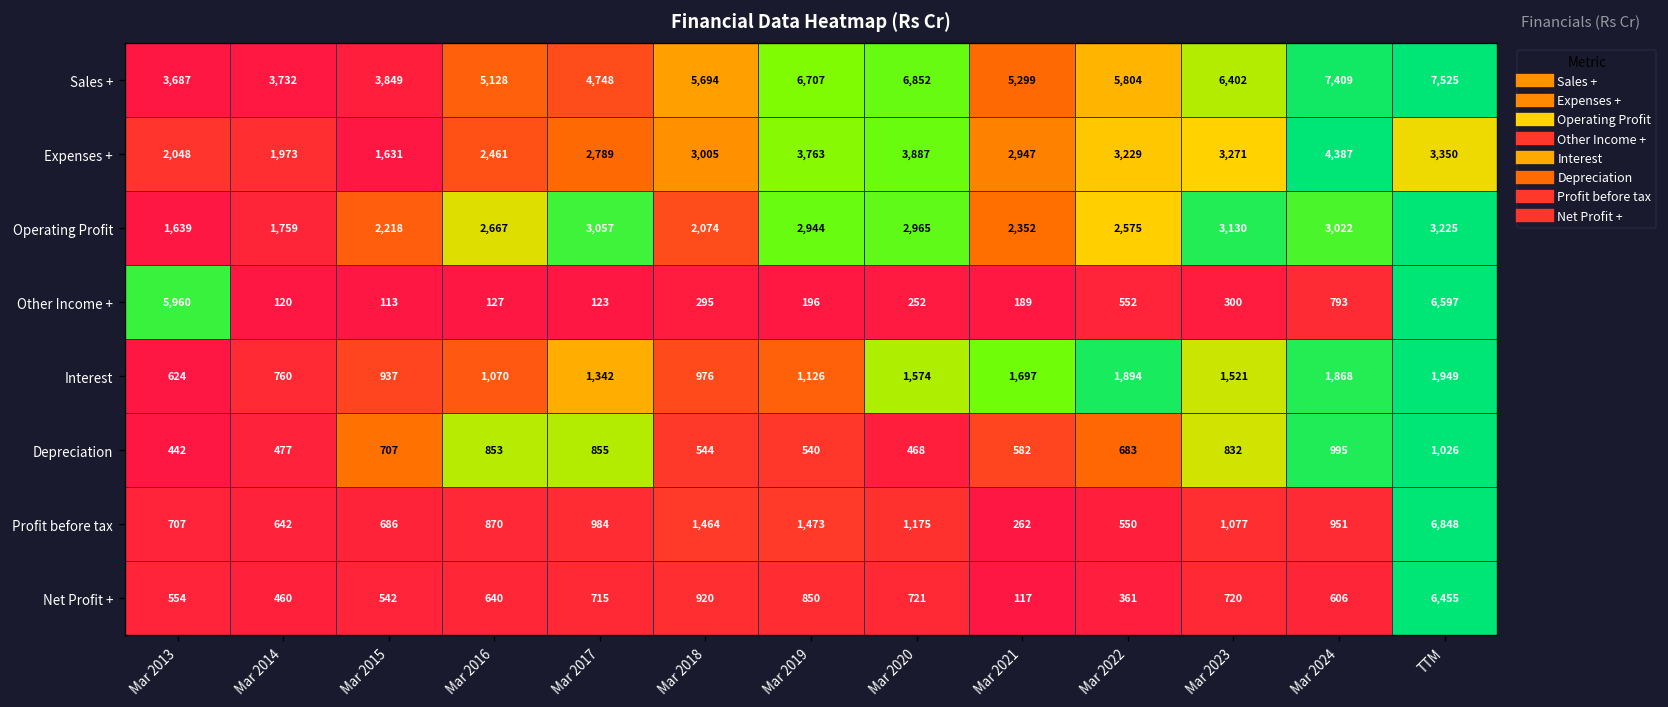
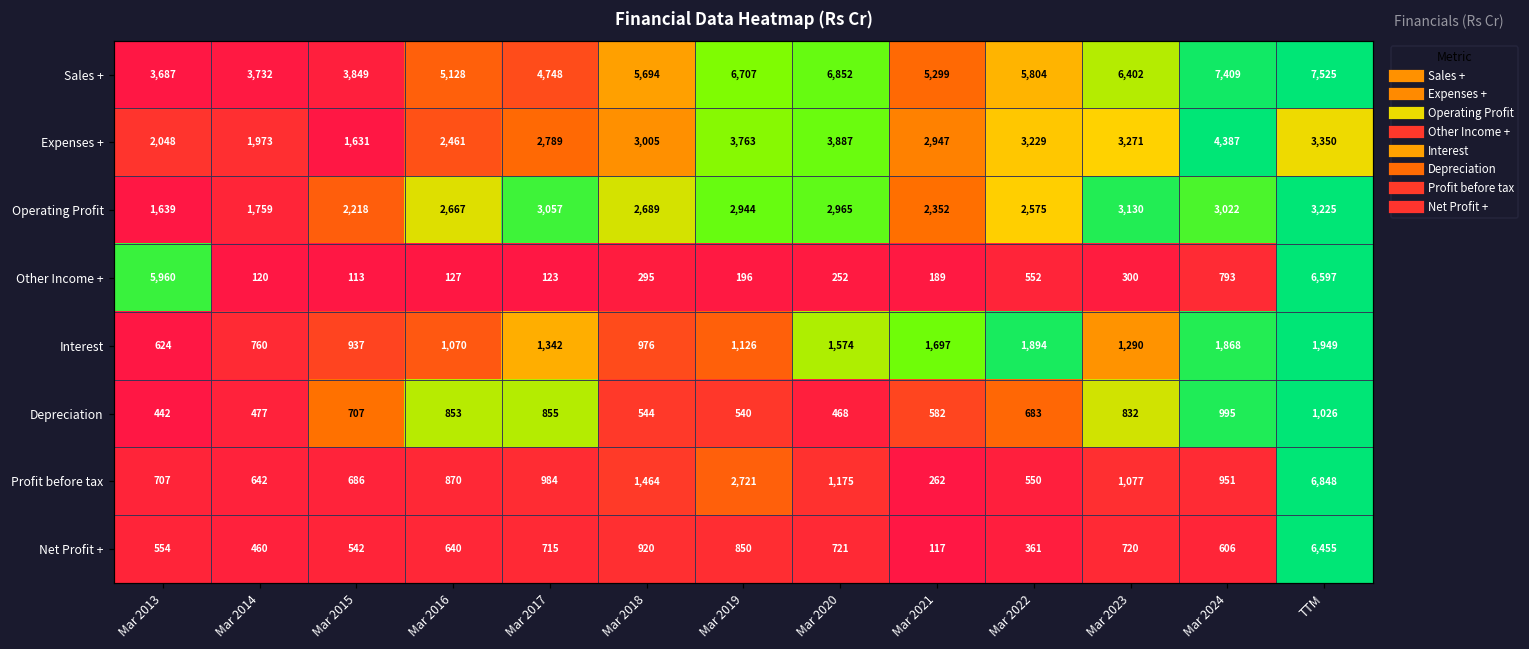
  {
    "Sales +": {
      "Mar 2013": "3,687",
      "Mar 2014": "3,732",
      "Mar 2015": "3,849",
      "Mar 2016": "5,128",
      "Mar 2017": "4,748",
      "Mar 2018": "5,694",
      "Mar 2019": "6,707",
      "Mar 2020": "6,852",
      "Mar 2021": "5,299",
      "Mar 2022": "5,804",
      "Mar 2023": "6,402",
      "Mar 2024": "7,409",
      "TTM": "7,525"
    },
    "Expenses +": {
      "Mar 2013": "2,048",
      "Mar 2014": "1,973",
      "Mar 2015": "1,631",
      "Mar 2016": "2,461",
      "Mar 2017": "2,789",
      "Mar 2018": "3,005",
      "Mar 2019": "3,763",
      "Mar 2020": "3,887",
      "Mar 2021": "2,947",
      "Mar 2022": "3,229",
      "Mar 2023": "3,271",
      "Mar 2024": "4,387",
      "TTM": "3,350"
    },
    "Operating Profit": {
      "Mar 2013": "1,639",
      "Mar 2014": "1,759",
      "Mar 2015": "2,218",
      "Mar 2016": "2,667",
      "Mar 2017": "3,057",
-     "Mar 2018": "2,074",
+     "Mar 2018": "2,689",
      "Mar 2019": "2,944",
      "Mar 2020": "2,965",
      "Mar 2021": "2,352",
      "Mar 2022": "2,575",
      "Mar 2023": "3,130",
      "Mar 2024": "3,022",
      "TTM": "3,225"
    },
    "Other Income +": {
      "Mar 2013": "5,960",
      "Mar 2014": "120",
      "Mar 2015": "113",
      "Mar 2016": "127",
      "Mar 2017": "123",
      "Mar 2018": "295",
      "Mar 2019": "196",
      "Mar 2020": "252",
      "Mar 2021": "189",
      "Mar 2022": "552",
      "Mar 2023": "300",
      "Mar 2024": "793",
      "TTM": "6,597"
    },
    "Interest": {
      "Mar 2013": "624",
      "Mar 2014": "760",
      "Mar 2015": "937",
      "Mar 2016": "1,070",
      "Mar 2017": "1,342",
      "Mar 2018": "976",
      "Mar 2019": "1,126",
      "Mar 2020": "1,574",
      "Mar 2021": "1,697",
      "Mar 2022": "1,894",
-     "Mar 2023": "1,521",
+     "Mar 2023": "1,290",
      "Mar 2024": "1,868",
      "TTM": "1,949"
    },
    "Depreciation": {
      "Mar 2013": "442",
      "Mar 2014": "477",
      "Mar 2015": "707",
      "Mar 2016": "853",
      "Mar 2017": "855",
      "Mar 2018": "544",
      "Mar 2019": "540",
      "Mar 2020": "468",
      "Mar 2021": "582",
      "Mar 2022": "683",
      "Mar 2023": "832",
      "Mar 2024": "995",
      "TTM": "1,026"
    },
    "Profit before tax": {
      "Mar 2013": "707",
      "Mar 2014": "642",
      "Mar 2015": "686",
      "Mar 2016": "870",
      "Mar 2017": "984",
      "Mar 2018": "1,464",
-     "Mar 2019": "1,473",
+     "Mar 2019": "2,721",
      "Mar 2020": "1,175",
      "Mar 2021": "262",
      "Mar 2022": "550",
      "Mar 2023": "1,077",
      "Mar 2024": "951",
      "TTM": "6,848"
    },
    "Net Profit +": {
      "Mar 2013": "554",
      "Mar 2014": "460",
      "Mar 2015": "542",
      "Mar 2016": "640",
      "Mar 2017": "715",
      "Mar 2018": "920",
      "Mar 2019": "850",
      "Mar 2020": "721",
      "Mar 2021": "117",
      "Mar 2022": "361",
      "Mar 2023": "720",
      "Mar 2024": "606",
      "TTM": "6,455"
    }
  }
